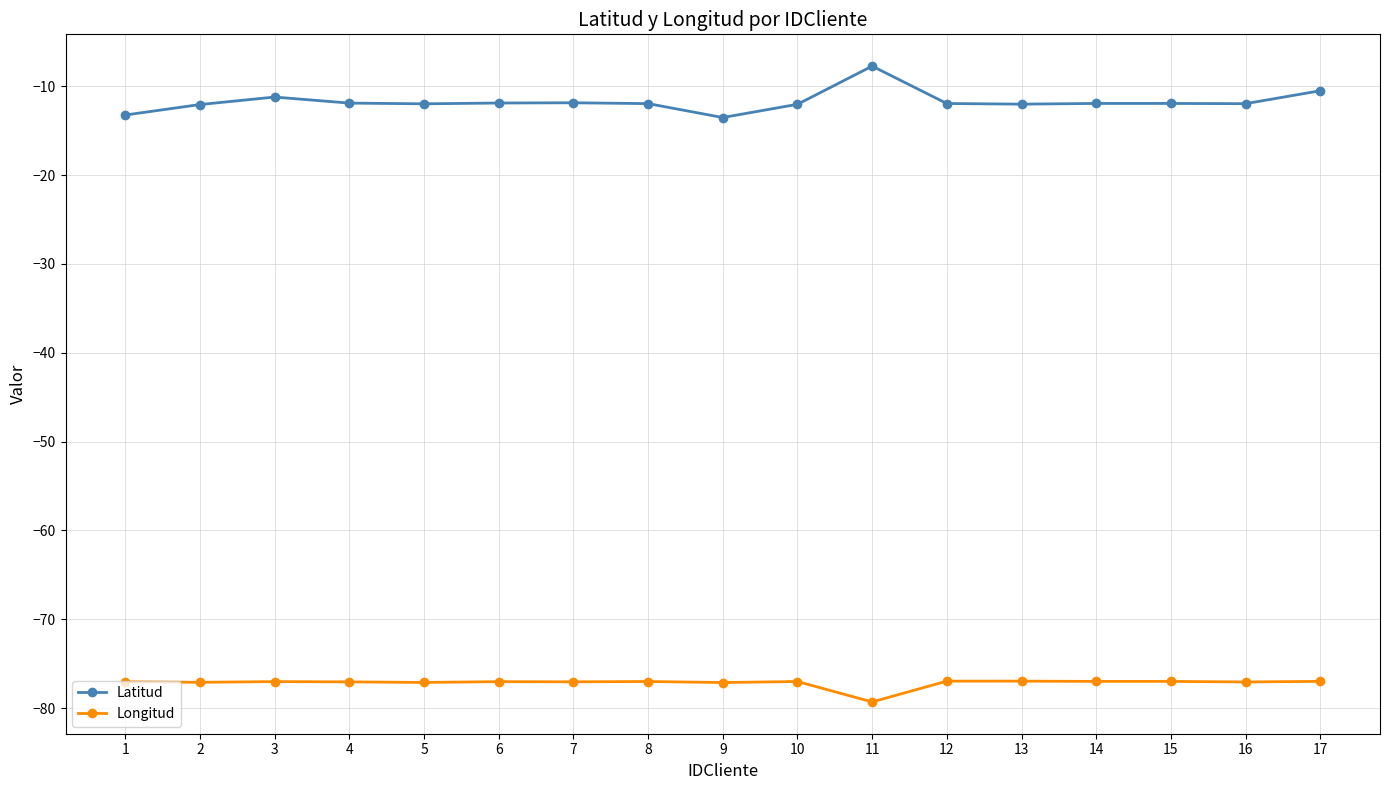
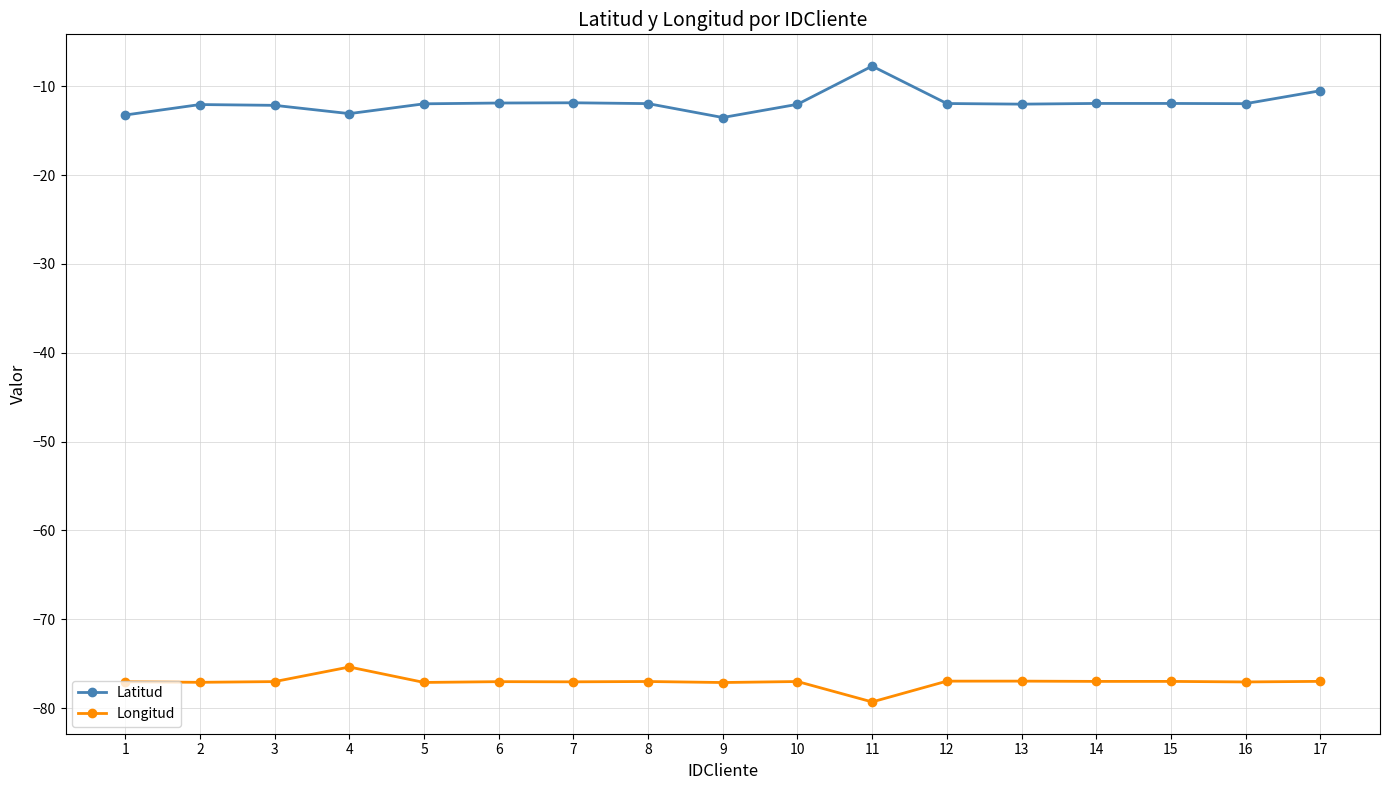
  {
    "Latitud": {
      "1": -13,
      "2": -12,
-     "3": -11,
-     "4": -12,
+     "3": -12,
+     "4": -13,
      "5": -12,
      "6": -12,
      "7": -12,
      "8": -12,
      "9": -14,
      "10": -12,
      "11": -8,
      "12": -12,
      "13": -12,
      "14": -12,
      "15": -12,
      "16": -12,
      "17": -11
    },
    "Longitud": {
      "2": -77,
      "3": -77,
-     "4": -77,
+     "4": -75,
      "5": -77,
      "6": -77,
      "7": -77,
      "8": -77,
      "9": -77,
      "10": -77,
      "11": -79,
      "12": -77,
      "13": -77,
      "14": -77,
      "15": -77,
      "16": -77,
      "17": -77
    }
  }
